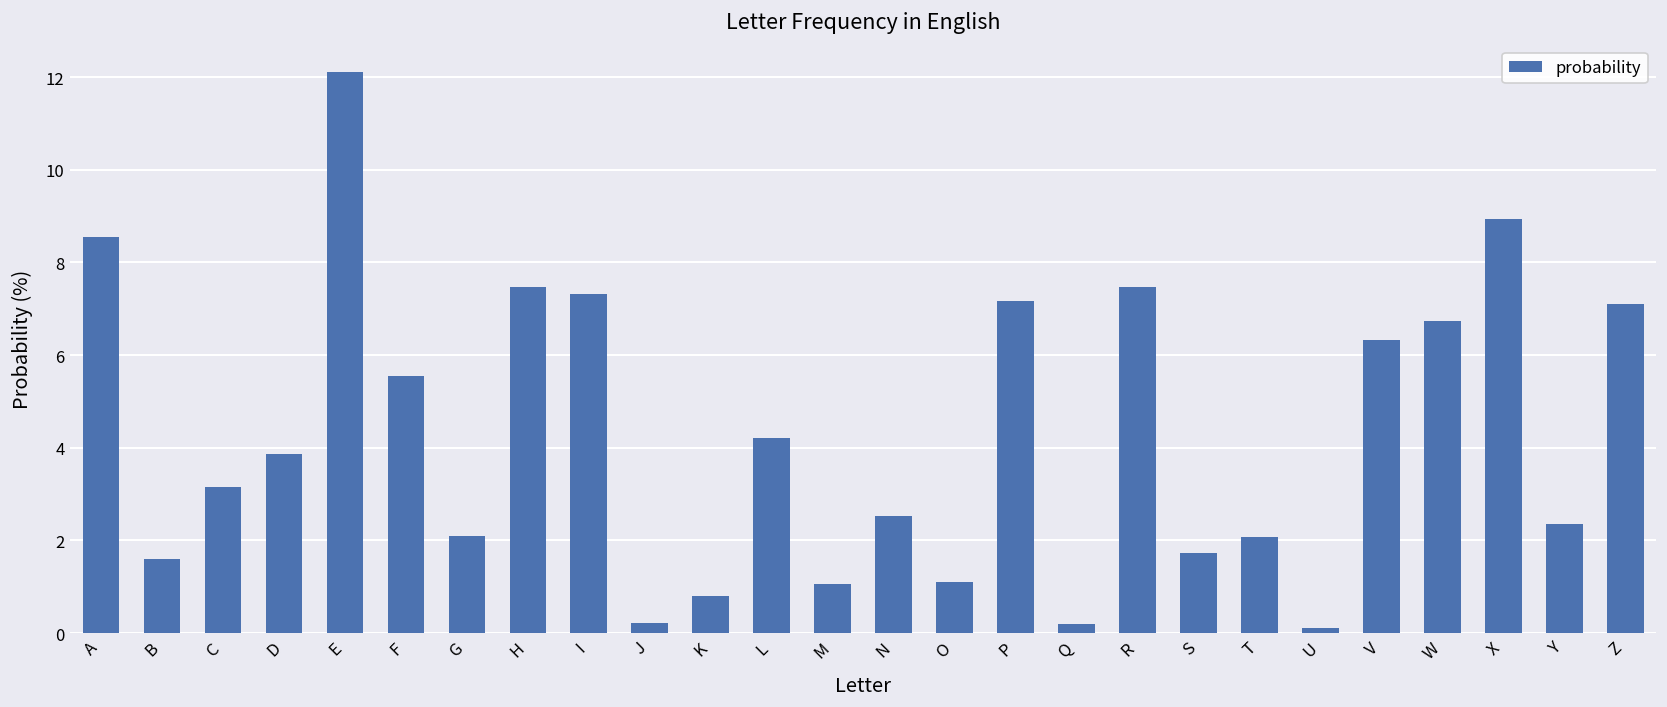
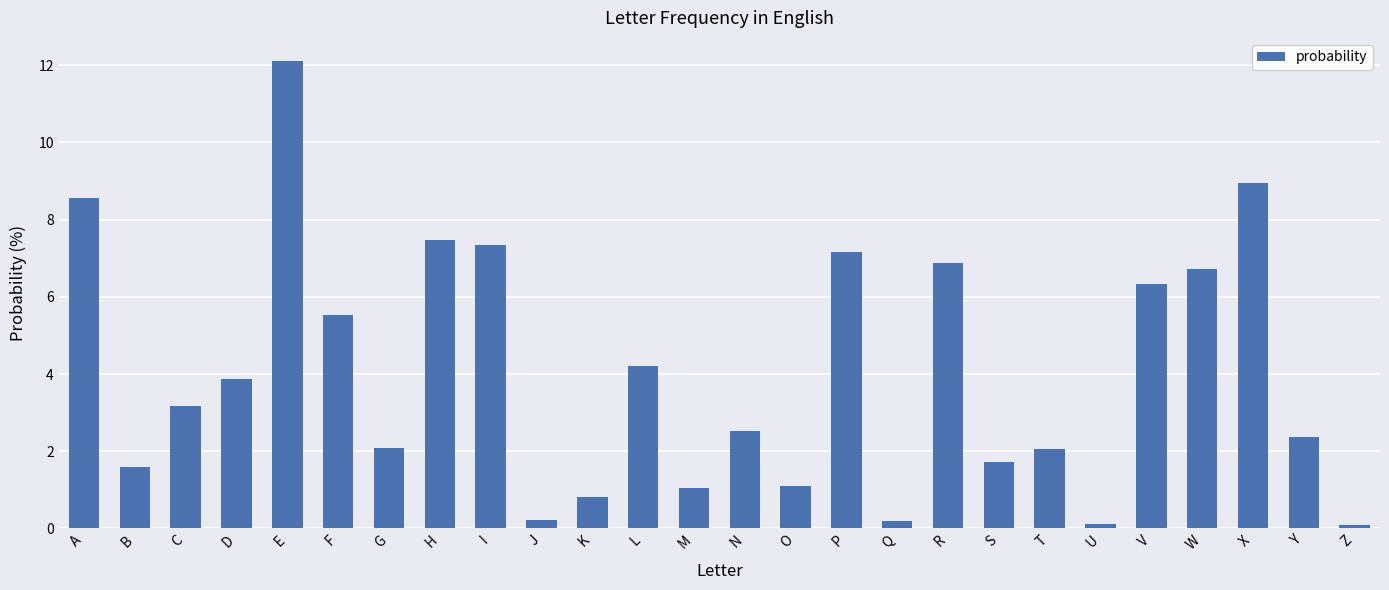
  {
    "A": 8.6,
    "B": 1.6,
    "C": 3.2,
    "D": 3.9,
    "E": 12.1,
    "F": 5.5,
    "G": 2.1,
    "H": 7.5,
    "I": 7.3,
    "J": 0.2,
    "K": 0.8,
    "L": 4.2,
    "M": 1.1,
    "N": 2.5,
    "O": 1.1,
    "P": 7.2,
    "Q": 0.2,
-   "R": 7.5,
+   "R": 6.9,
    "S": 1.7,
    "T": 2.1,
    "U": 0.1,
    "V": 6.3,
    "W": 6.7,
    "X": 8.9,
    "Y": 2.4,
-   "Z": 7.1
+   "Z": 0.1
  }
